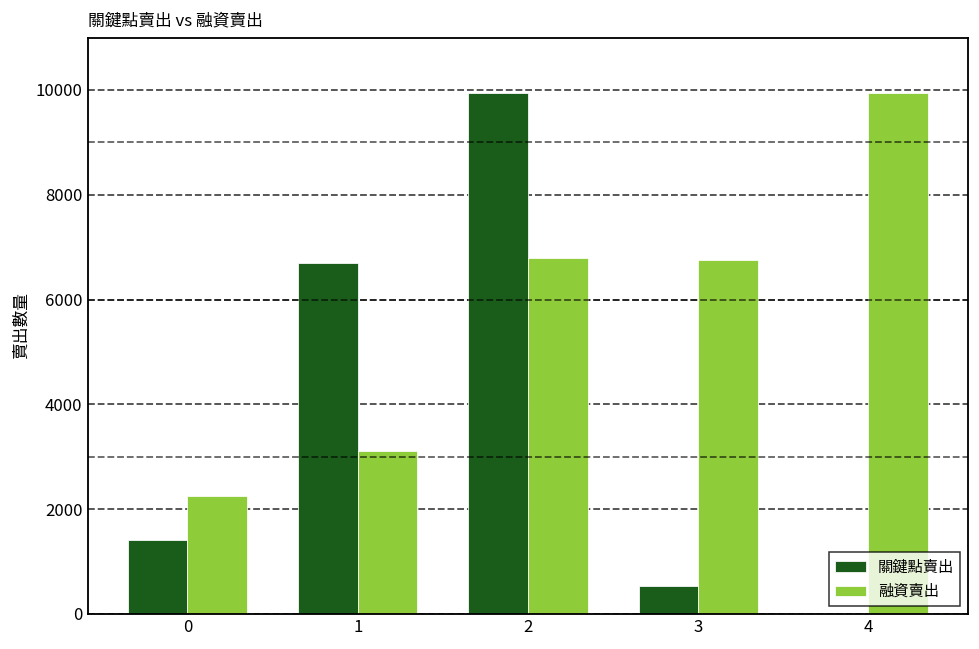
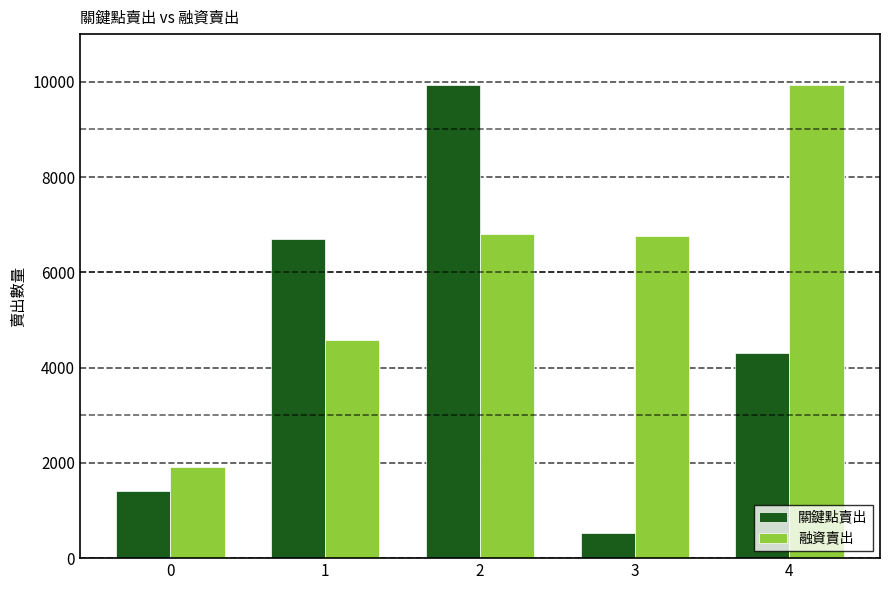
  {
    "關鍵點賣出": {
      "0": 1400,
      "1": 6700,
      "2": 9900,
      "3": 500,
-     "4": 0
+     "4": 4300
    },
    "融資賣出": {
-     "0": 2200,
-     "1": 3100,
+     "0": 1900,
+     "1": 4600,
      "2": 6800,
      "3": 6800,
      "4": 9900
    }
  }
